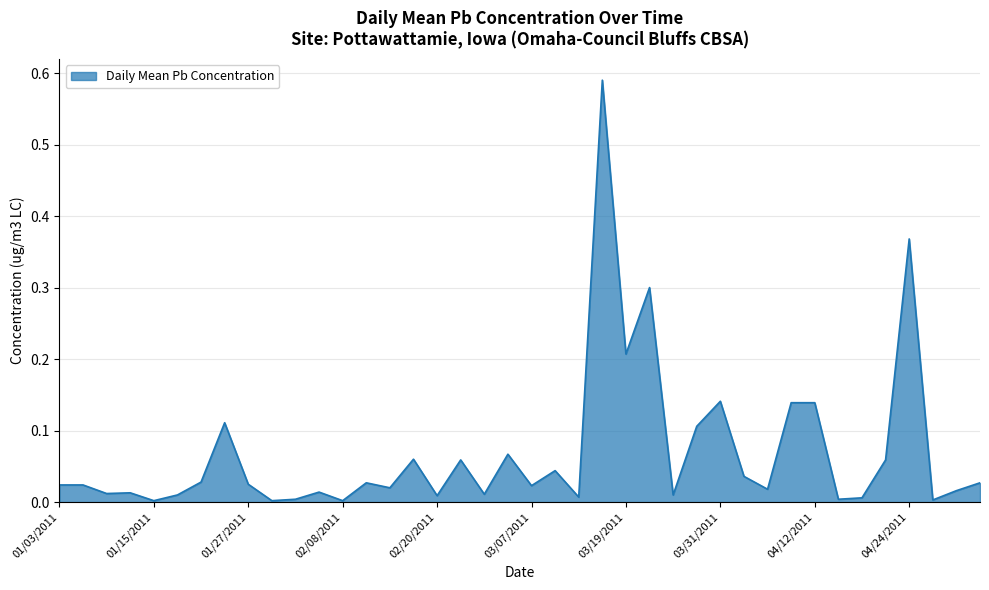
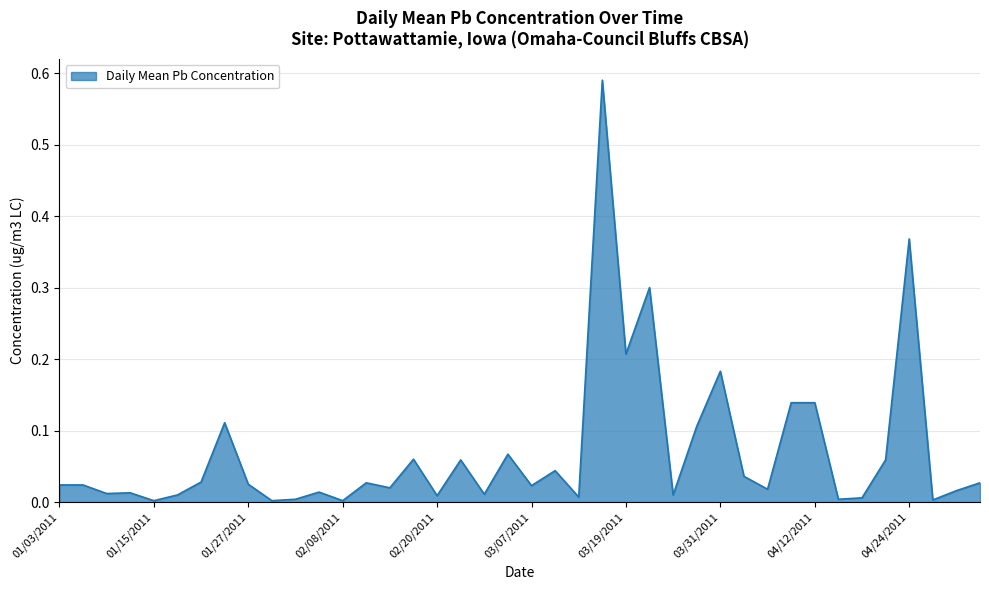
  {
    "01/03/2011": 0.02,
    "01/15/2011": 0.00,
    "01/27/2011": 0.03,
    "02/08/2011": 0.00,
    "02/20/2011": 0.01,
    "03/07/2011": 0.02,
    "03/19/2011": 0.21,
-   "03/31/2011": 0.14,
+   "03/31/2011": 0.18,
    "04/12/2011": 0.14,
    "04/24/2011": 0.37
  }
